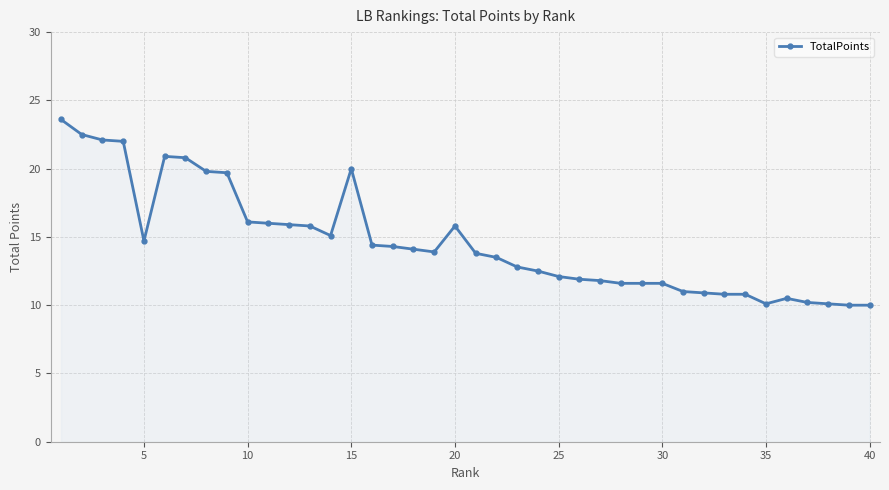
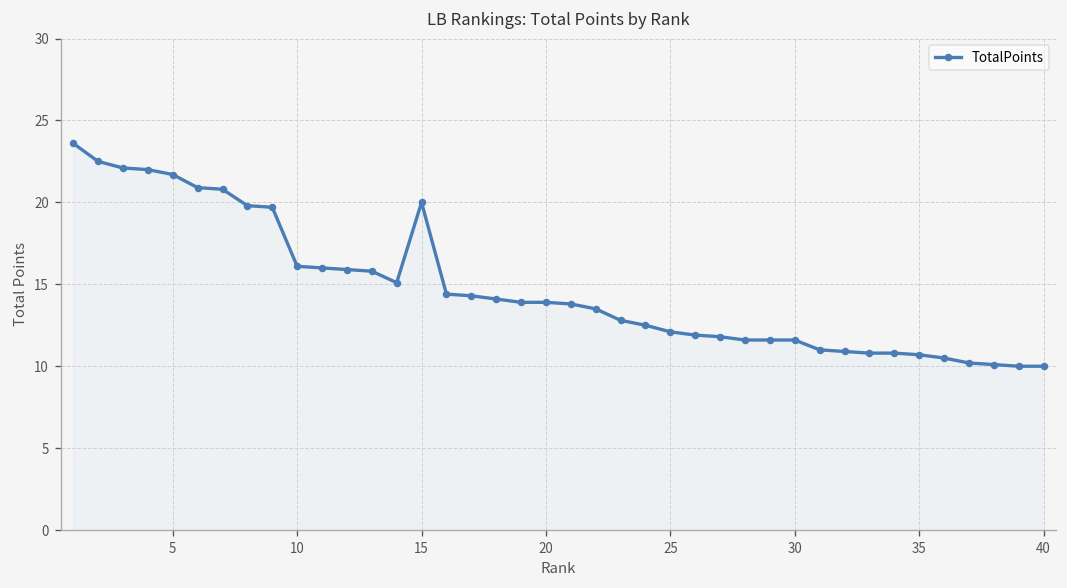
  {
-   "5": 14.7,
+   "5": 21.7,
    "10": 16.1,
    "15": 20.0,
-   "20": 15.8,
+   "20": 13.9,
    "25": 12.1,
    "30": 11.6,
-   "35": 10.1,
+   "35": 10.7,
    "40": 10.0
  }
